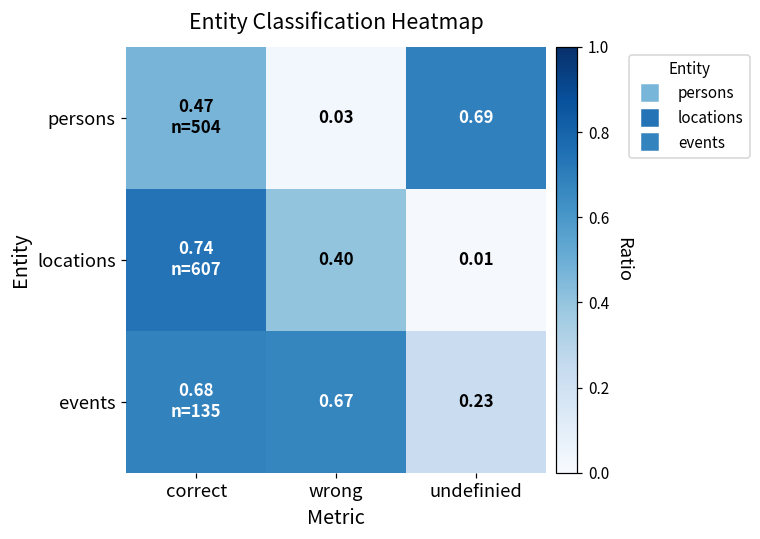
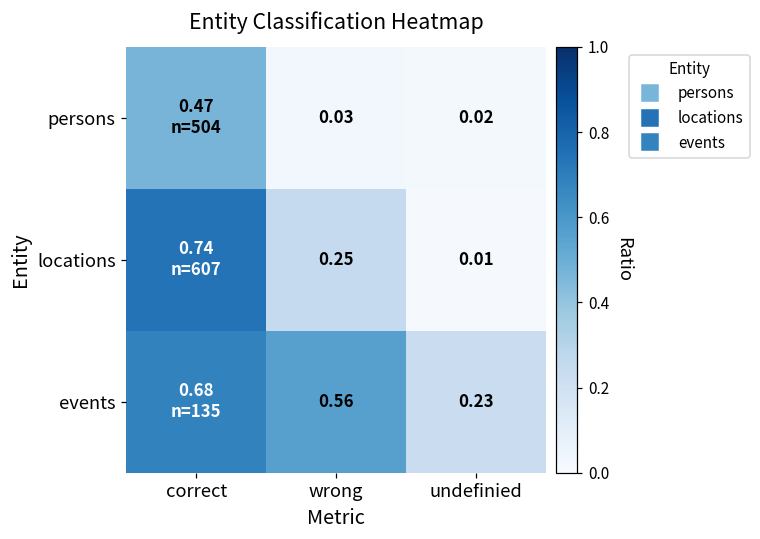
  {
    "persons": {
      "wrong": 0.03,
-     "undefinied": 0.69
+     "undefinied": 0.02
    },
    "locations": {
-     "wrong": 0.40,
+     "wrong": 0.25,
      "undefinied": 0.01
    },
    "events": {
-     "wrong": 0.67,
+     "wrong": 0.56,
      "undefinied": 0.23
    }
  }
